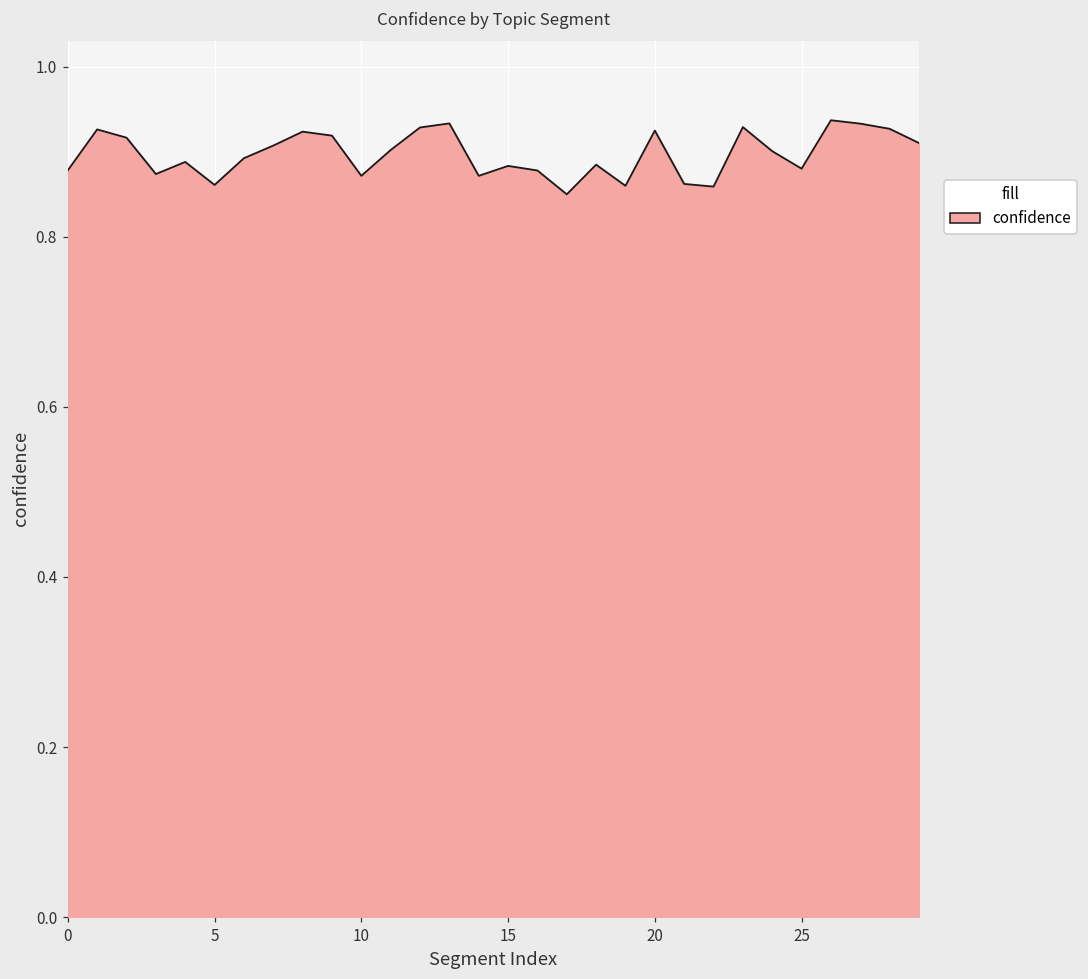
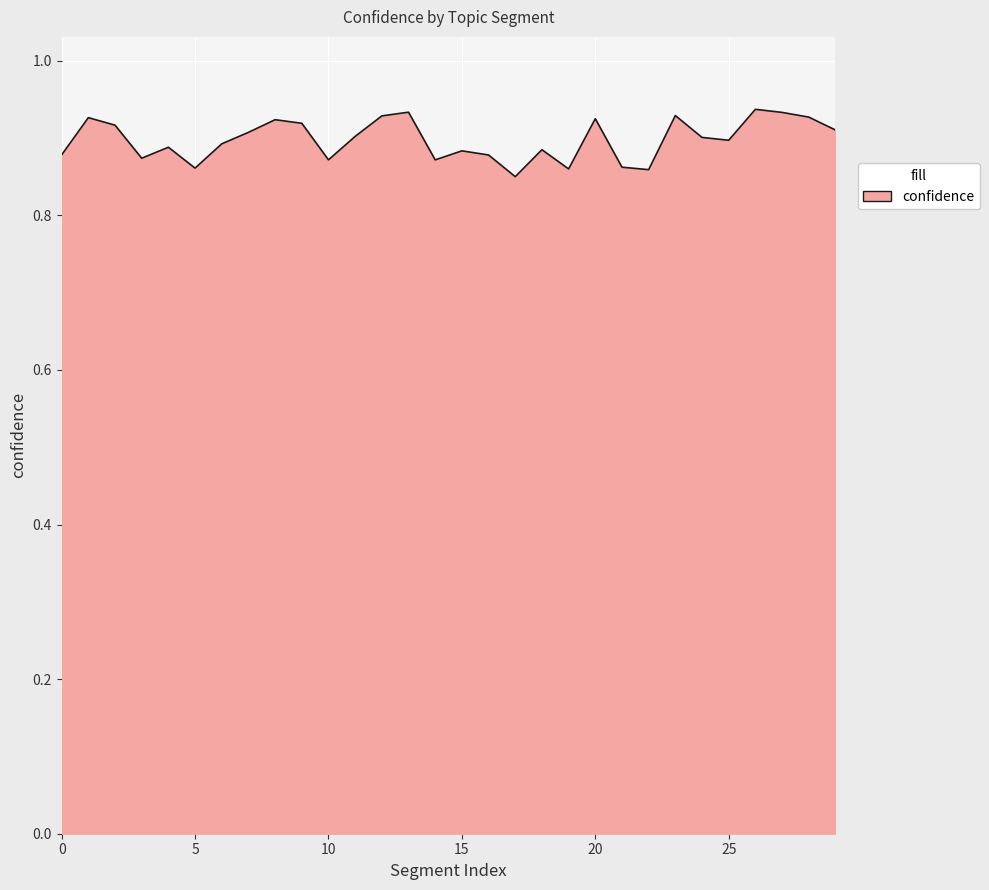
  {
    "10": 0.87,
    "15": 0.88,
    "20": 0.93,
-   "25": 0.88
+   "25": 0.90
  }
